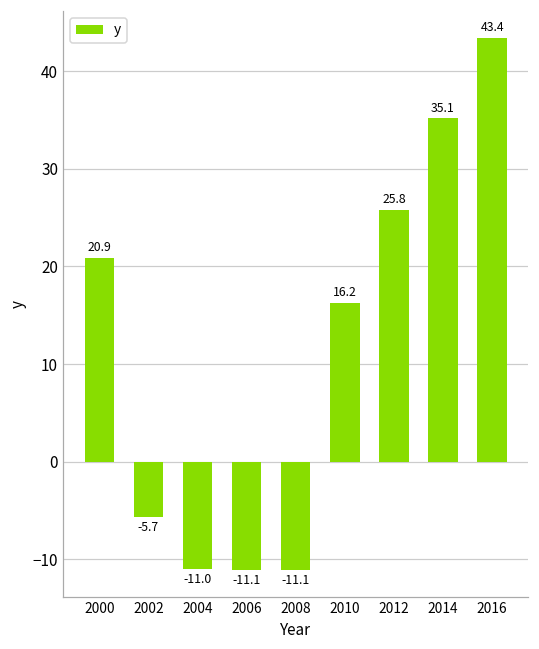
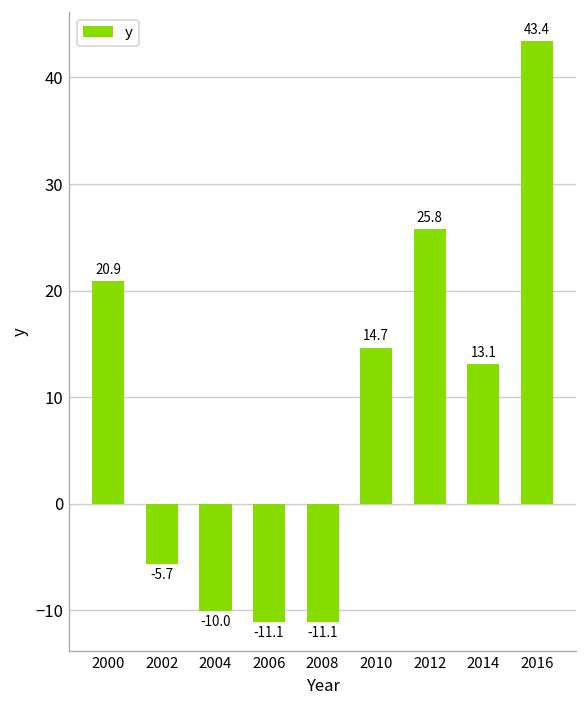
  {
    "2000": 20.9,
    "2002": -5.7,
-   "2004": -11.0,
+   "2004": -10.0,
    "2006": -11.1,
    "2008": -11.1,
-   "2010": 16.2,
+   "2010": 14.7,
    "2012": 25.8,
-   "2014": 35.1,
+   "2014": 13.1,
    "2016": 43.4
  }
